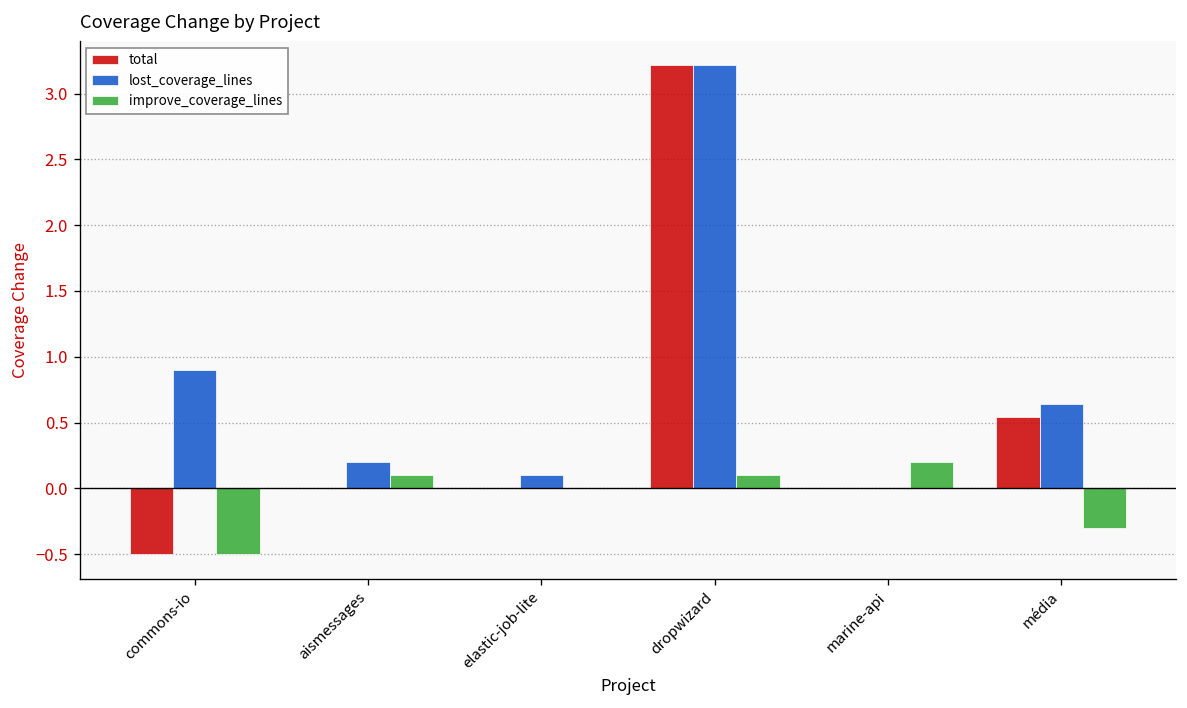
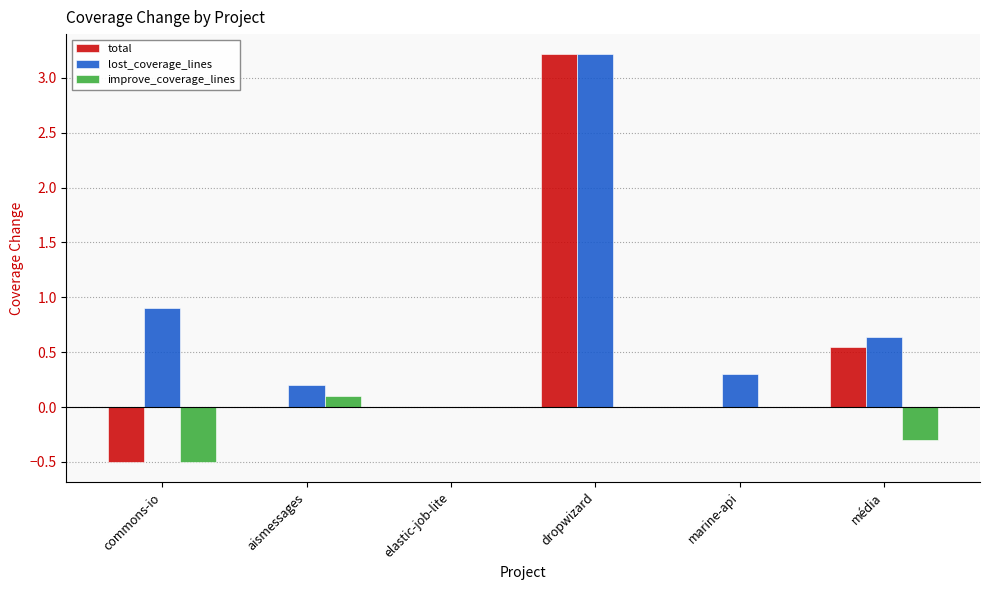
  {
    "total": {
      "commons-io": -0.5,
      "aismessages": 0.0,
      "elastic-job-lite": 0.0,
      "dropwizard": 3.2,
      "marine-api": 0.0,
      "média": 0.54
    },
    "lost_coverage_lines": {
      "commons-io": 0.9,
      "aismessages": 0.2,
-     "elastic-job-lite": 0.1,
+     "elastic-job-lite": 0.0,
      "dropwizard": 3.2,
-     "marine-api": 0.0,
+     "marine-api": 0.3,
      "média": 0.64
    },
    "improve_coverage_lines": {
      "commons-io": -0.5,
      "aismessages": 0.1,
      "elastic-job-lite": 0.0,
-     "dropwizard": 0.1,
-     "marine-api": 0.2,
+     "dropwizard": 0.0,
+     "marine-api": 0.0,
      "média": -0.3
    }
  }
